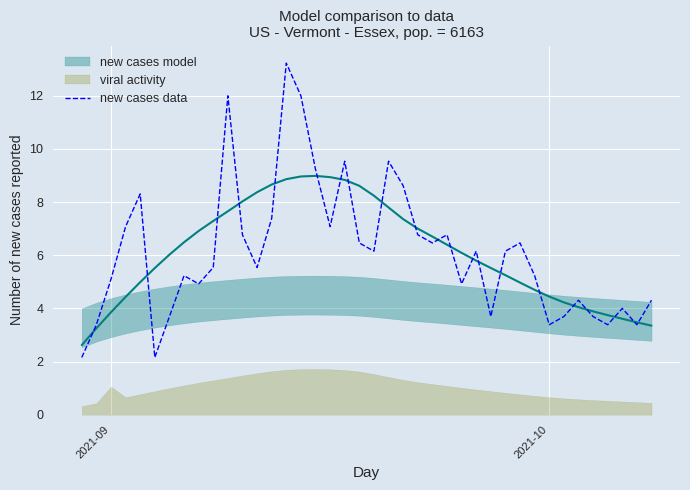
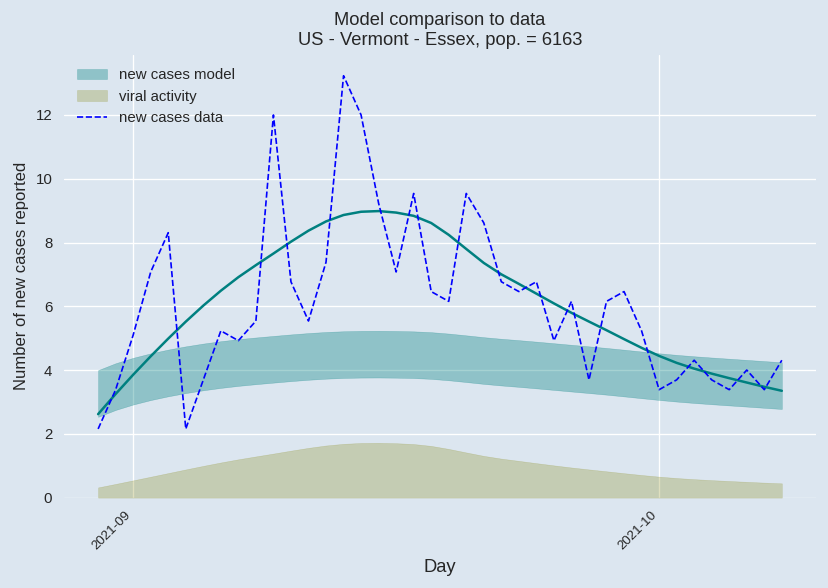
  {
    "viral activity": {
-     "2021-09": 1.1,
+     "2021-09": 0.5,
      "2021-10": 0.7
    },
    "new cases data": {
      "2021-09": 5.1,
      "2021-10": 3.4
    }
  }
